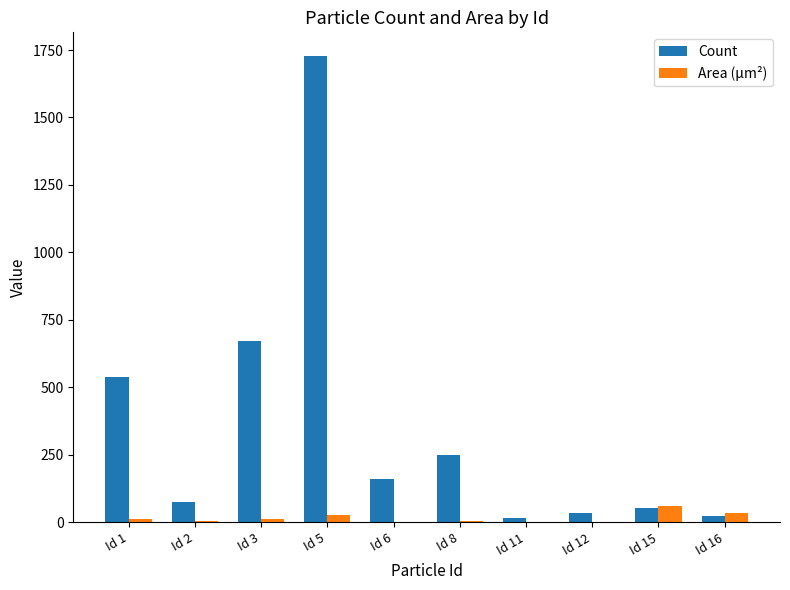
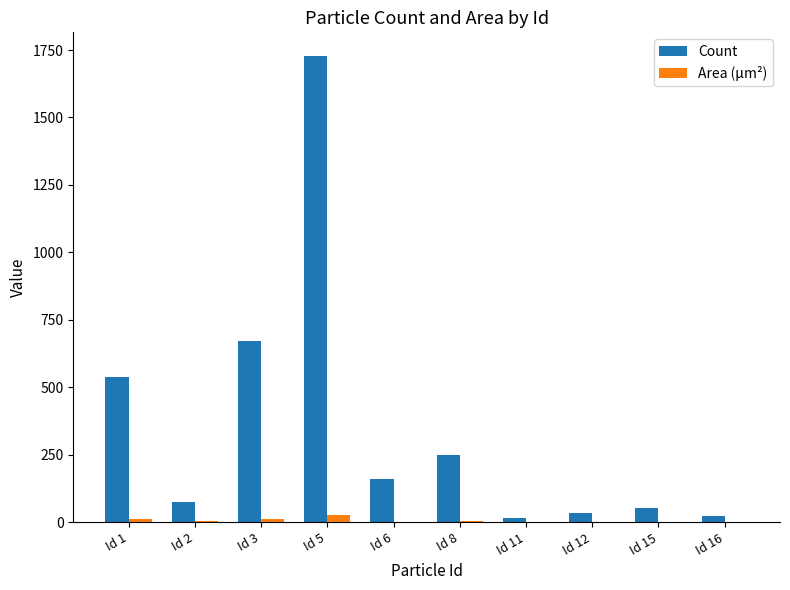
  {
    "Count": {
      "Id 1": 540,
      "Id 2": 80,
      "Id 3": 670,
      "Id 5": 1730,
      "Id 6": 160,
      "Id 8": 250,
      "Id 11": 20,
      "Id 12": 30,
      "Id 15": 50,
      "Id 16": 20
    },
    "Area (μm²)": {
      "Id 1": 10,
      "Id 3": 10,
      "Id 5": 30,
-     "Id 15": 60,
-     "Id 16": 40
+     "Id 15": 0,
+     "Id 16": 0
    }
  }
